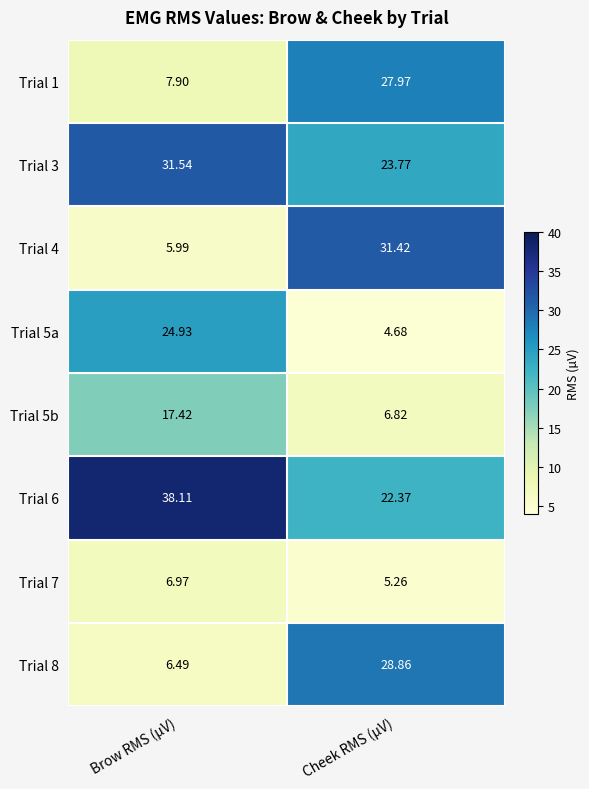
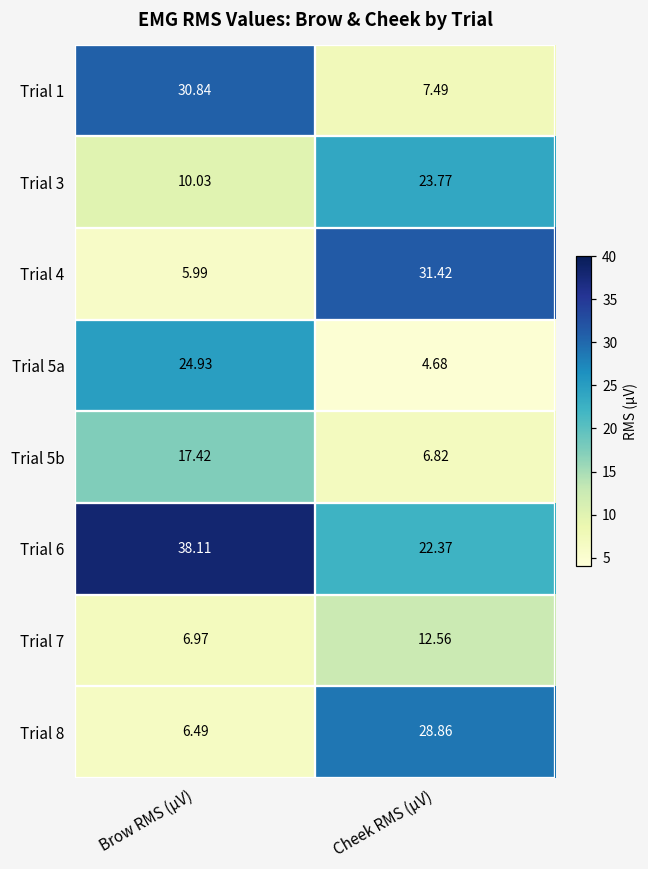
  {
    "Trial 1": {
-     "Brow RMS (µV)": 7.90,
-     "Cheek RMS (µV)": 27.97
+     "Brow RMS (µV)": 30.84,
+     "Cheek RMS (µV)": 7.49
    },
    "Trial 3": {
-     "Brow RMS (µV)": 31.54,
+     "Brow RMS (µV)": 10.03,
      "Cheek RMS (µV)": 23.77
    },
    "Trial 4": {
      "Brow RMS (µV)": 5.99,
      "Cheek RMS (µV)": 31.42
    },
    "Trial 5a": {
      "Brow RMS (µV)": 24.93,
      "Cheek RMS (µV)": 4.68
    },
    "Trial 5b": {
      "Brow RMS (µV)": 17.42,
      "Cheek RMS (µV)": 6.82
    },
    "Trial 6": {
      "Brow RMS (µV)": 38.11,
      "Cheek RMS (µV)": 22.37
    },
    "Trial 7": {
      "Brow RMS (µV)": 6.97,
-     "Cheek RMS (µV)": 5.26
+     "Cheek RMS (µV)": 12.56
    },
    "Trial 8": {
      "Brow RMS (µV)": 6.49,
      "Cheek RMS (µV)": 28.86
    }
  }
